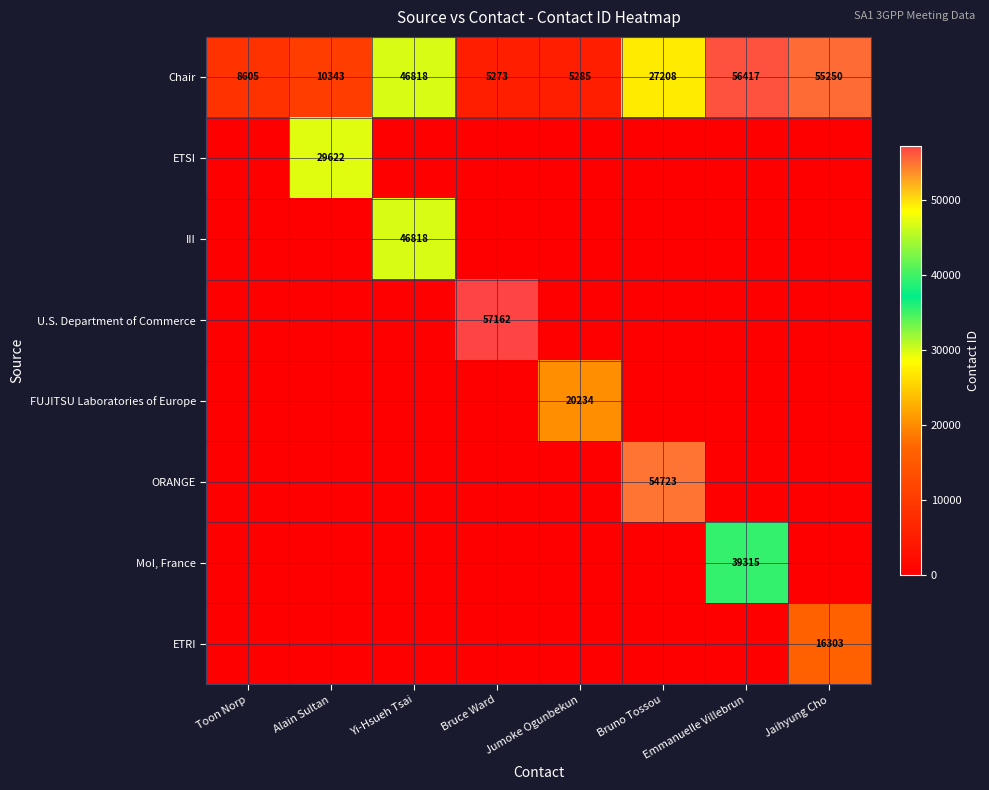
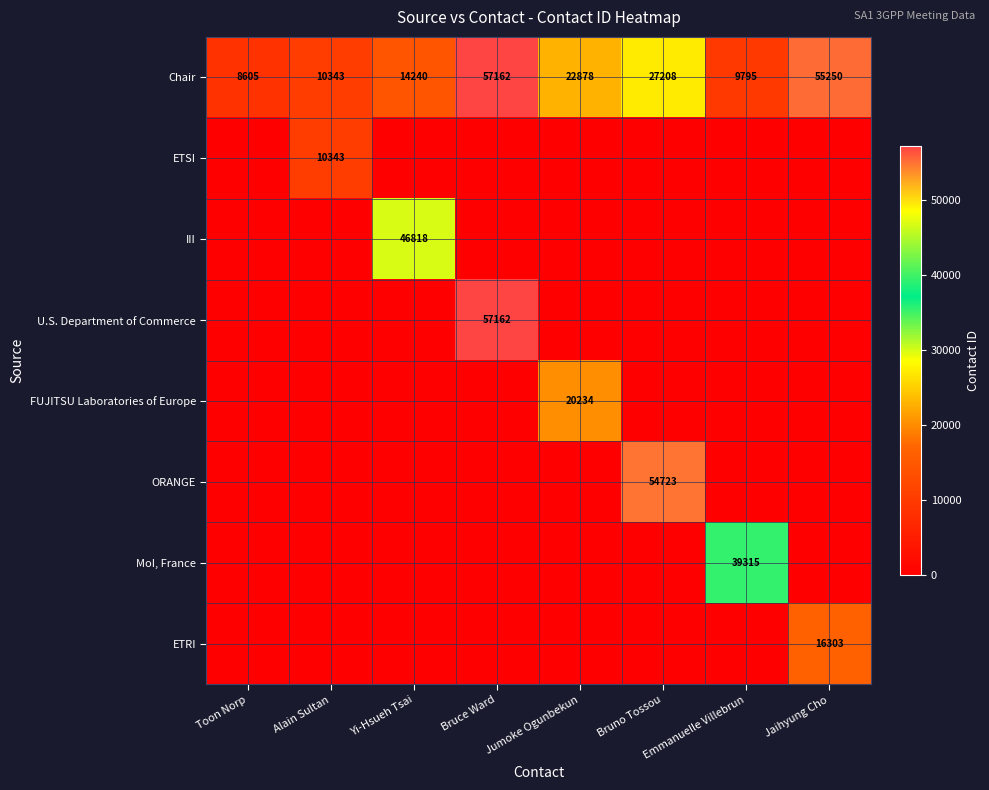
  {
    "Chair": {
      "Toon Norp": 8605,
      "Alain Sultan": 10343,
-     "Yi-Hsueh Tsai": 46818,
-     "Bruce Ward": 5273,
-     "Jumoke Ogunbekun": 5285,
+     "Yi-Hsueh Tsai": 14240,
+     "Bruce Ward": 57162,
+     "Jumoke Ogunbekun": 22878,
      "Bruno Tossou": 27208,
-     "Emmanuelle Villebrun": 56417,
+     "Emmanuelle Villebrun": 9795,
      "Jaihyung Cho": 55250
    },
    "ETSI": {
-     "Alain Sultan": 29622
+     "Alain Sultan": 10343
    },
    "III": {
      "Yi-Hsueh Tsai": 46818
    },
    "U.S. Department of Commerce": {
      "Bruce Ward": 57162
    },
    "FUJITSU Laboratories of Europe": {
      "Jumoke Ogunbekun": 20234
    },
    "ORANGE": {
      "Bruno Tossou": 54723
    },
    "MoI, France": {
      "Emmanuelle Villebrun": 39315
    },
    "ETRI": {
      "Jaihyung Cho": 16303
    }
  }
